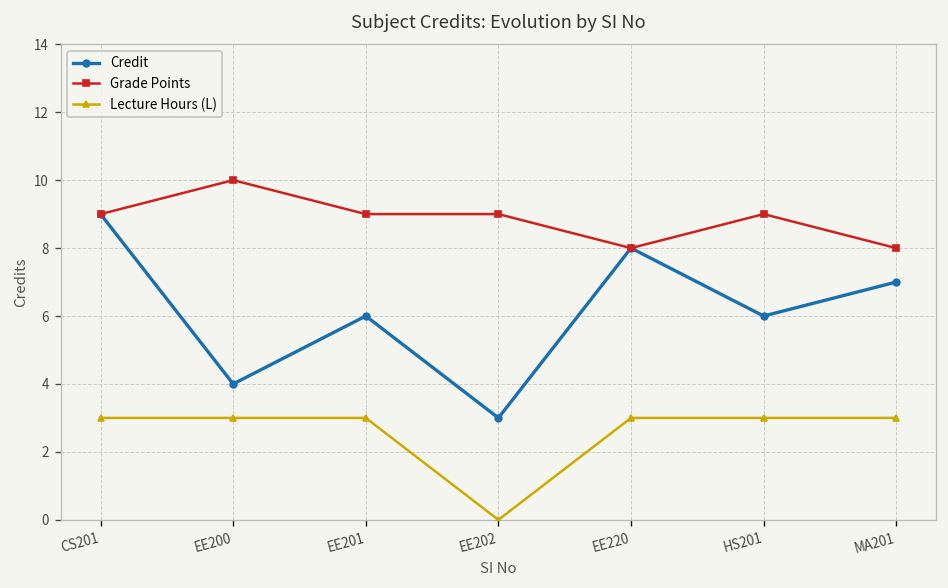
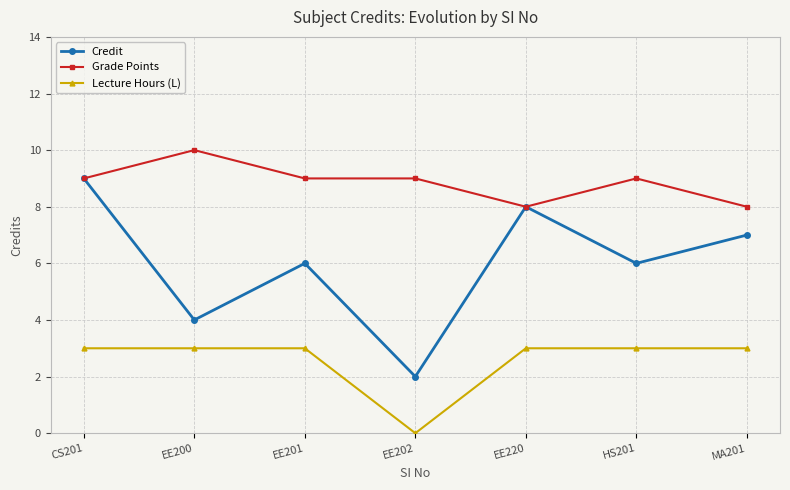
  {
    "Credit": {
      "EE200": 4,
      "EE201": 6,
-     "EE202": 3,
+     "EE202": 2,
      "HS201": 6,
      "MA201": 7
    },
    "Grade Points": {
      "EE200": 10,
      "EE201": 9,
      "EE202": 9,
      "HS201": 9,
      "MA201": 8
    },
    "Lecture Hours (L)": {
      "CS201": 3,
      "EE200": 3,
      "EE201": 3,
      "EE202": 0,
      "EE220": 3,
      "HS201": 3,
      "MA201": 3
    }
  }
